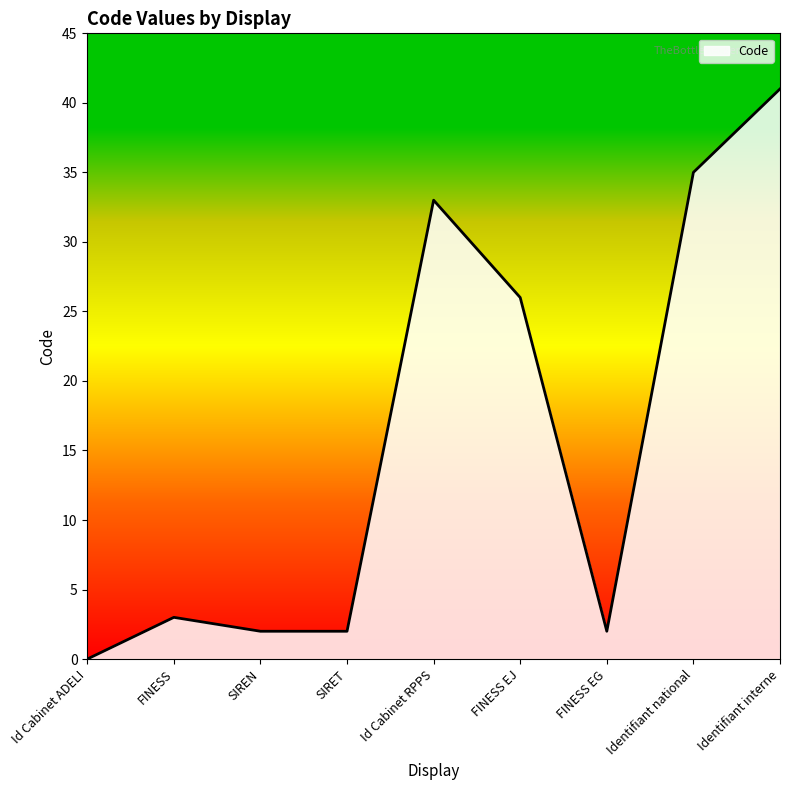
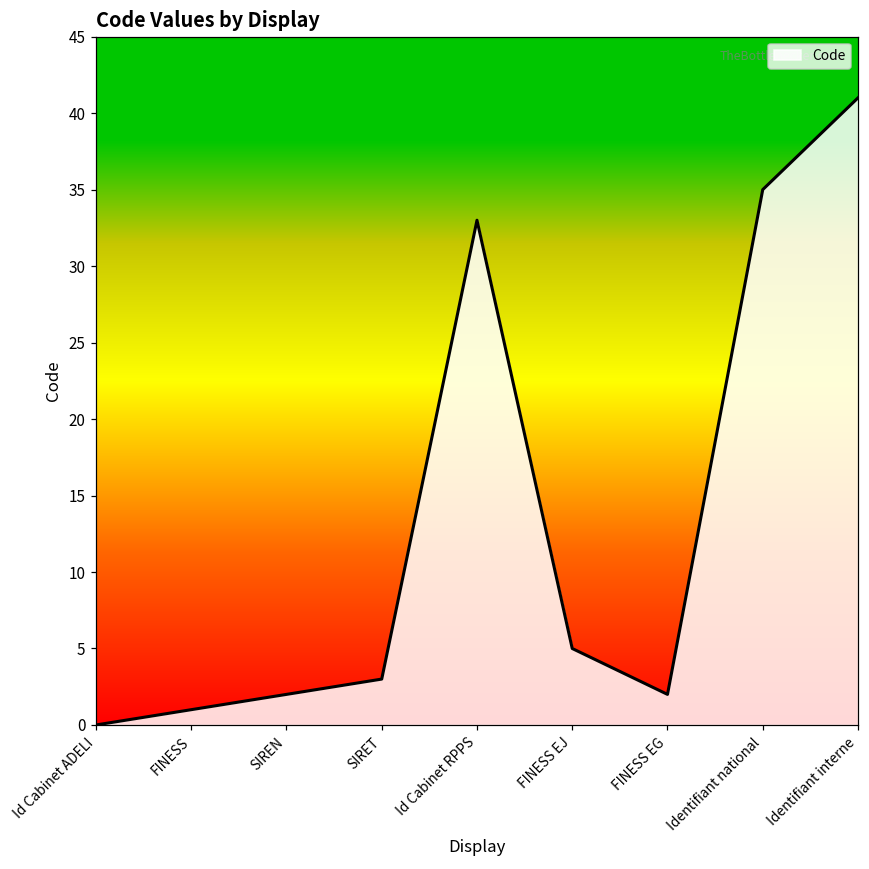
  {
    "Id Cabinet ADELI": 0,
-   "FINESS": 3,
+   "FINESS": 1,
    "SIREN": 2,
-   "SIRET": 2,
+   "SIRET": 3,
    "Id Cabinet RPPS": 33,
-   "FINESS EJ": 26,
+   "FINESS EJ": 5,
    "FINESS EG": 2,
    "Identifiant national": 35,
    "Identifiant interne": 41
  }
